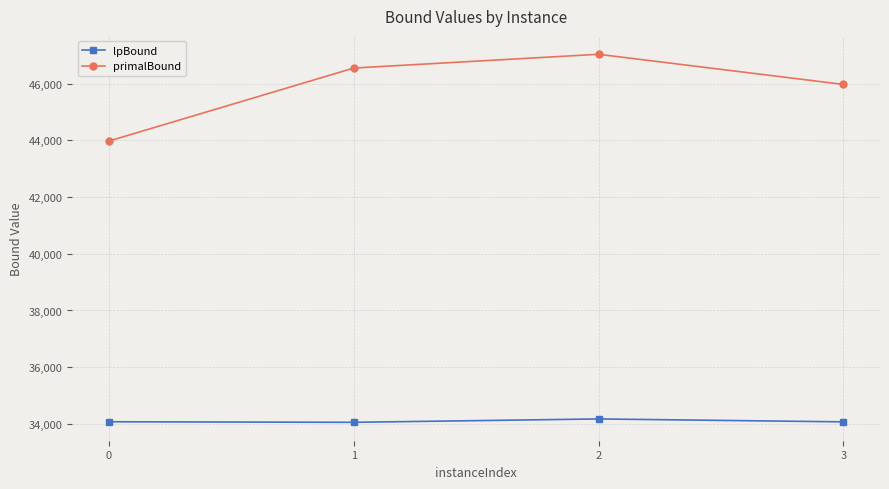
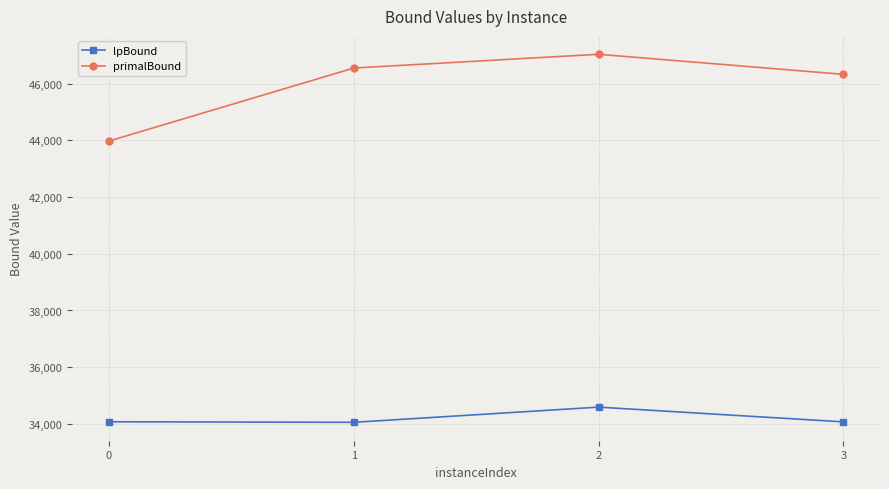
  {
    "lpBound": {
      "0": "34,100",
      "1": "34,100",
-     "2": "34,200",
+     "2": "34,600",
      "3": "34,100"
    },
    "primalBound": {
      "0": "44,000",
      "1": "46,500",
      "2": "47,000",
-     "3": "46,000"
+     "3": "46,300"
    }
  }
